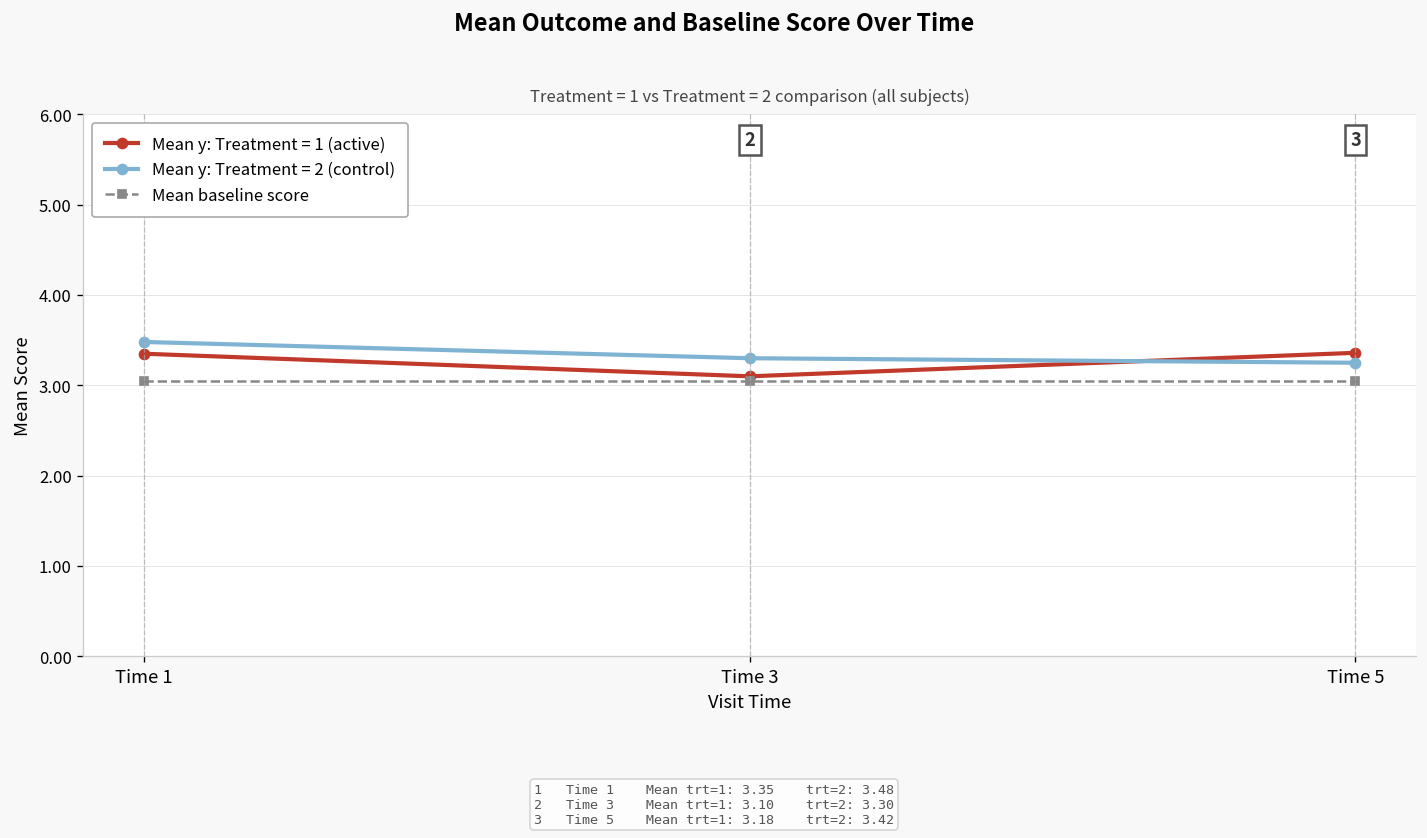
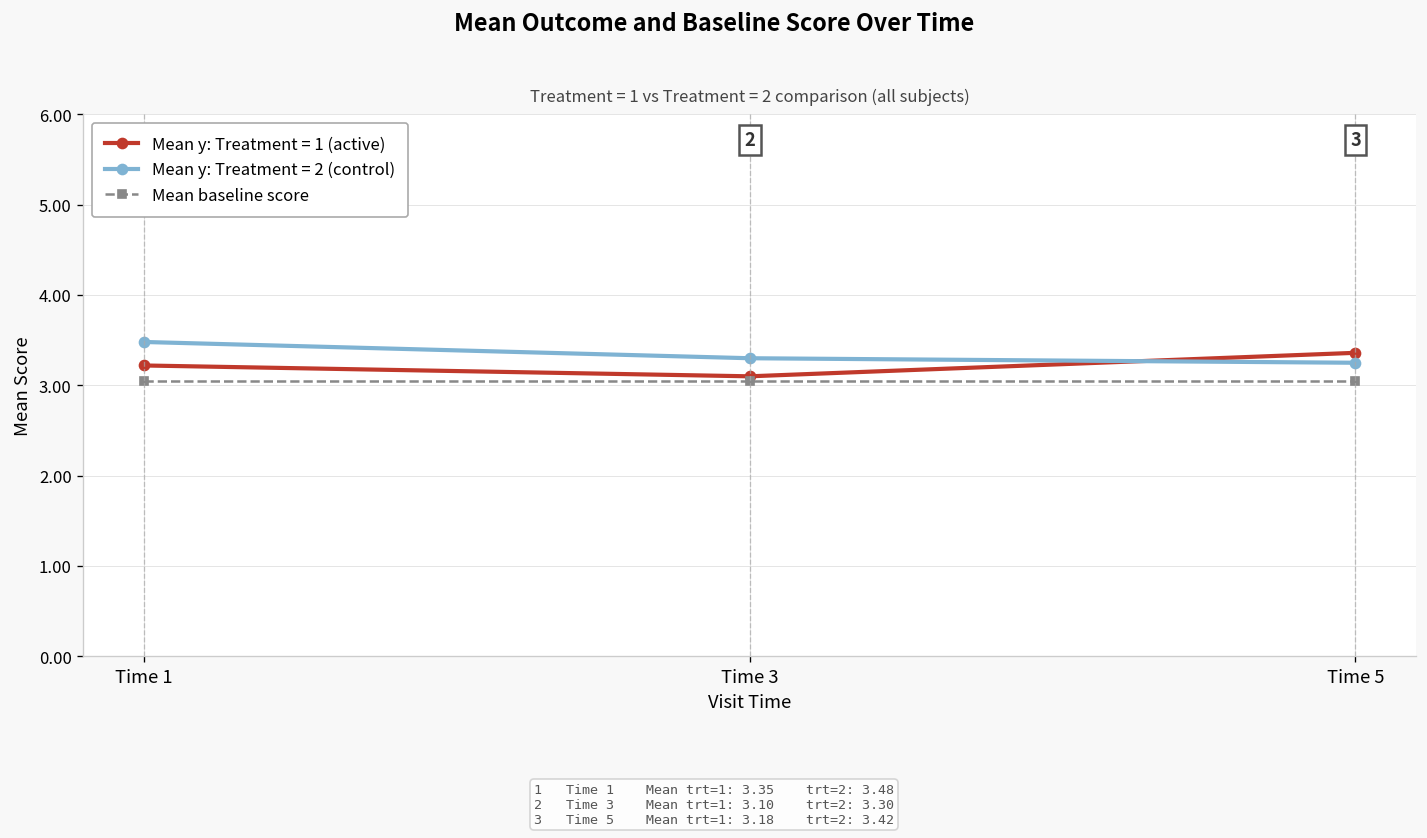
  {
    "Mean y: Treatment = 1 (active)": {
-     "Time 1": 3.4,
+     "Time 1": 3.2,
      "Time 3": 3.1,
      "Time 5": 3.4
    },
    "Mean y: Treatment = 2 (control)": {
      "Time 1": 3.5,
      "Time 3": 3.3,
      "Time 5": 3.3
    },
    "Mean baseline score": {
      "Time 1": 3.1,
      "Time 3": 3.1,
      "Time 5": 3.1
    }
  }
